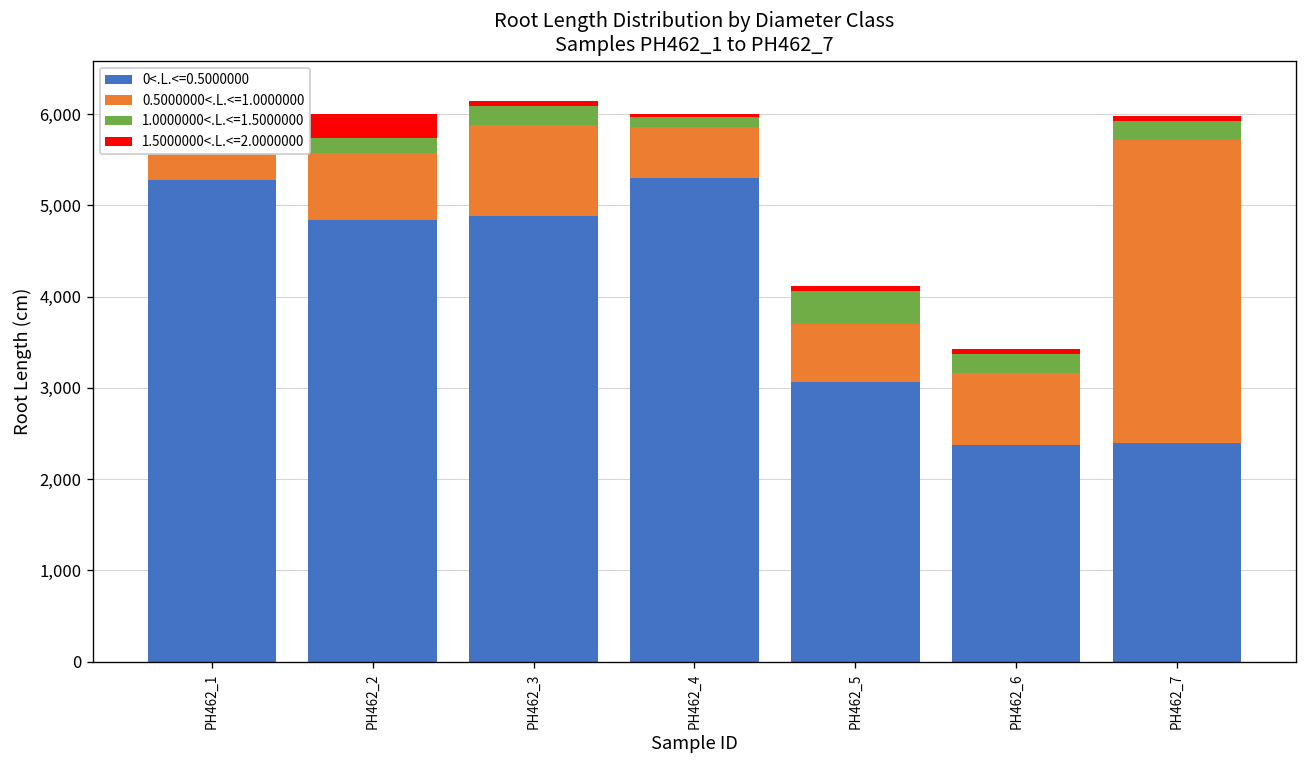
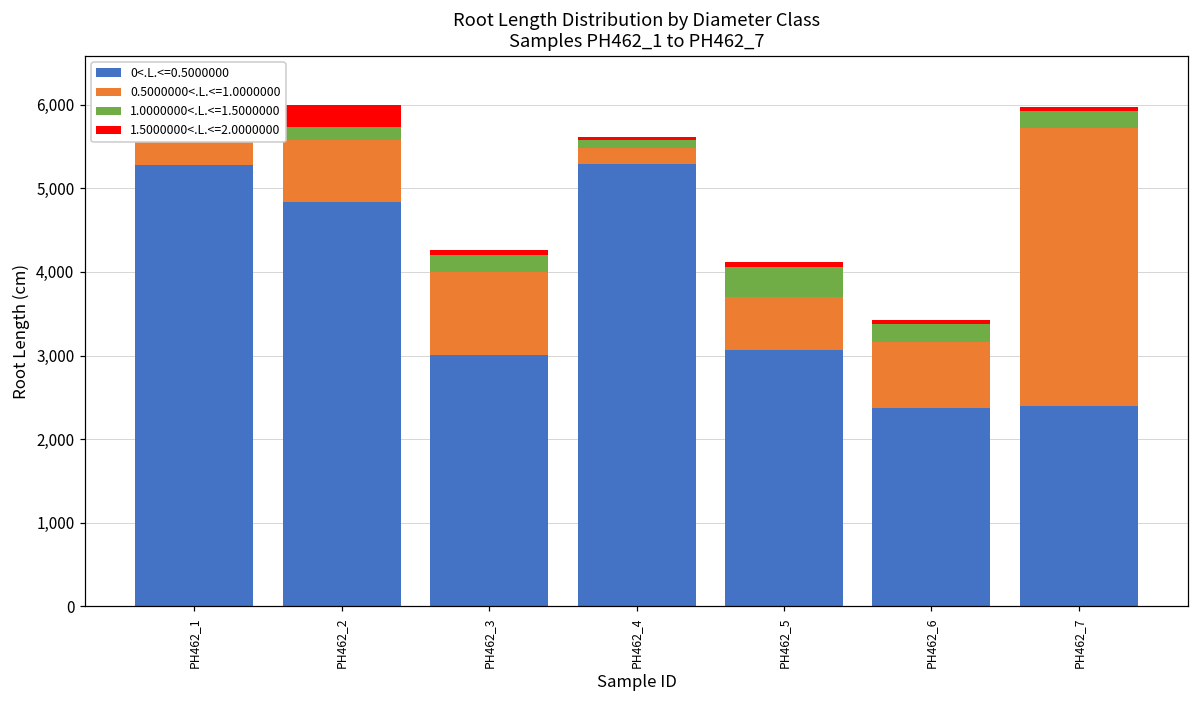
  {
    "0<.L.<=0.5000000": {
      "PH462_1": "5,300",
      "PH462_2": "4,800",
-     "PH462_3": "4,900",
+     "PH462_3": "3,000",
      "PH462_4": "5,300",
      "PH462_5": "3,100",
      "PH462_6": "2,400",
      "PH462_7": "2,400"
    },
    "0.5000000<.L.<=1.0000000": {
      "PH462_2": "700",
      "PH462_3": "1,000",
-     "PH462_4": "600",
+     "PH462_4": "200",
      "PH462_5": "600",
      "PH462_6": "800",
      "PH462_7": "3,300"
    },
    "1.0000000<.L.<=1.5000000": {
      "PH462_2": "200",
      "PH462_3": "200",
      "PH462_4": "100",
      "PH462_5": "400",
      "PH462_6": "200",
      "PH462_7": "200"
    },
    "1.5000000<.L.<=2.0000000": {
      "PH462_2": "300",
      "PH462_3": "100",
      "PH462_5": "100",
      "PH462_6": "0",
      "PH462_7": "100"
    }
  }
